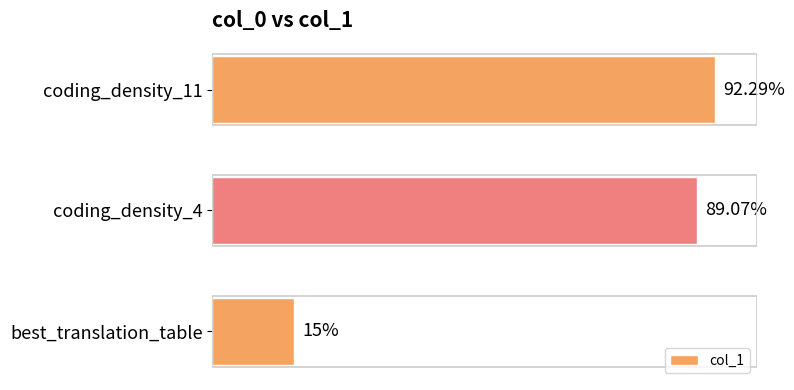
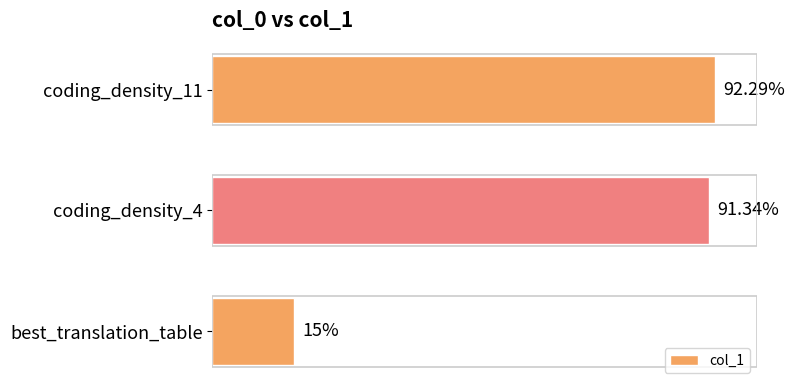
  {
    "coding_density_11": "92.29%",
-   "coding_density_4": "89.07%",
+   "coding_density_4": "91.34%",
    "best_translation_table": "15%"
  }
